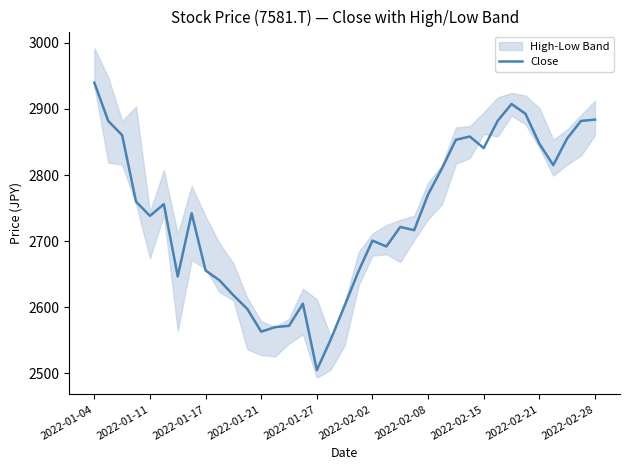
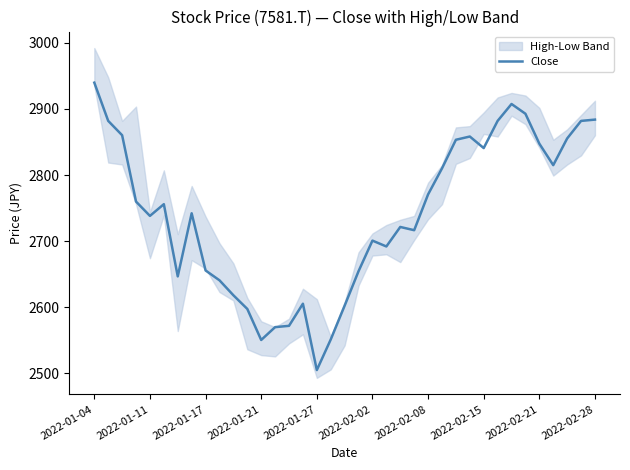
  {
    "Close": {
      "2022-01-04": 2940,
      "2022-01-11": 2740,
      "2022-01-17": 2660,
-     "2022-01-21": 2560,
+     "2022-01-21": 2550,
      "2022-01-27": 2510,
      "2022-02-02": 2700,
      "2022-02-08": 2770,
      "2022-02-15": 2840,
      "2022-02-21": 2850,
      "2022-02-28": 2880
    }
  }
